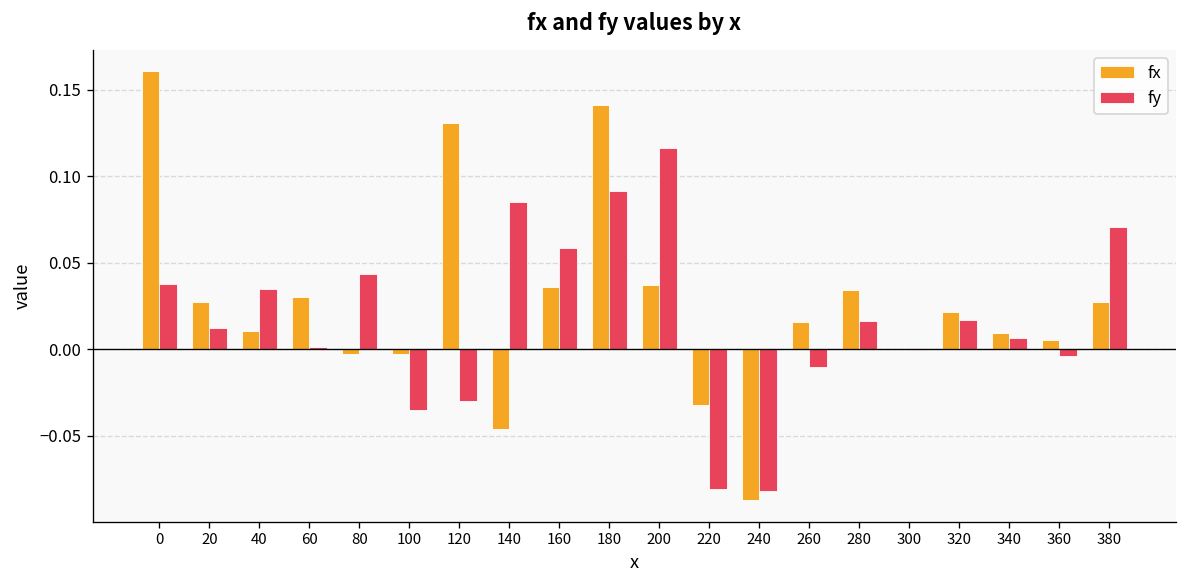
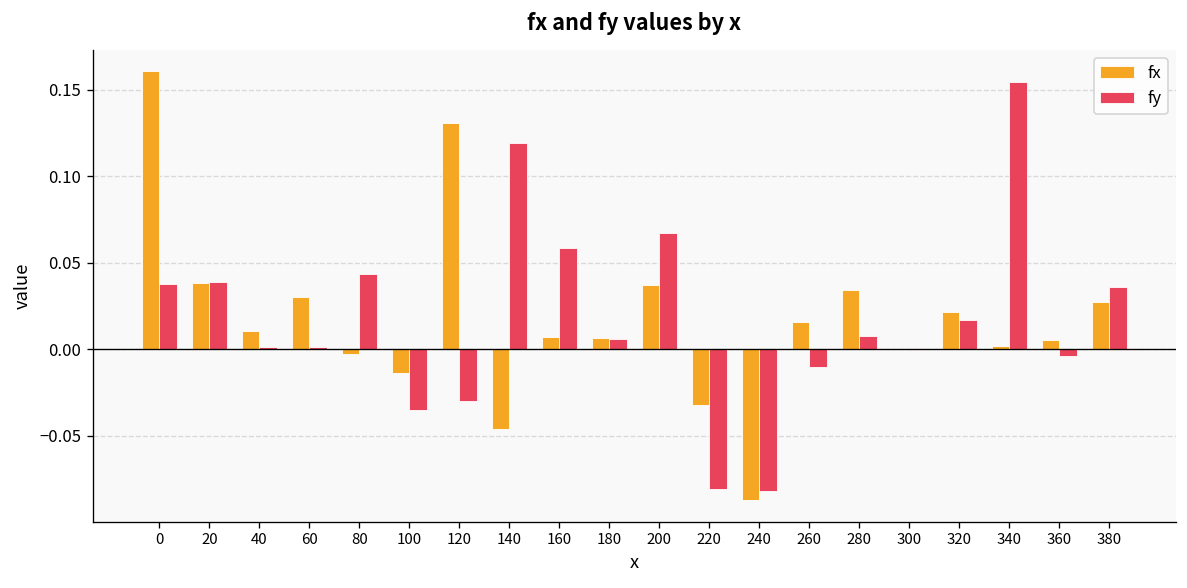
  {
    "fx": {
      "0": 0.160,
-     "20": 0.027,
+     "20": 0.038,
      "40": 0.010,
      "60": 0.030,
      "80": -0.003,
-     "100": -0.003,
+     "100": -0.014,
      "120": 0.131,
      "140": -0.046,
-     "160": 0.036,
-     "180": 0.141,
+     "160": 0.007,
+     "180": 0.007,
      "200": 0.037,
      "220": -0.032,
      "240": -0.087,
      "260": 0.016,
      "280": 0.034,
      "320": 0.021,
-     "340": 0.010,
+     "340": 0.002,
      "360": 0.005,
      "380": 0.027
    },
    "fy": {
      "0": 0.038,
-     "20": 0.012,
-     "40": 0.035,
+     "20": 0.039,
+     "40": 0.001,
      "80": 0.044,
      "100": -0.035,
      "120": -0.030,
-     "140": 0.085,
+     "140": 0.119,
      "160": 0.058,
-     "180": 0.091,
-     "200": 0.116,
+     "180": 0.006,
+     "200": 0.067,
      "220": -0.081,
      "240": -0.082,
      "260": -0.010,
-     "280": 0.016,
+     "280": 0.007,
      "320": 0.017,
-     "340": 0.006,
+     "340": 0.154,
      "360": -0.004,
-     "380": 0.070
+     "380": 0.036
    }
  }
